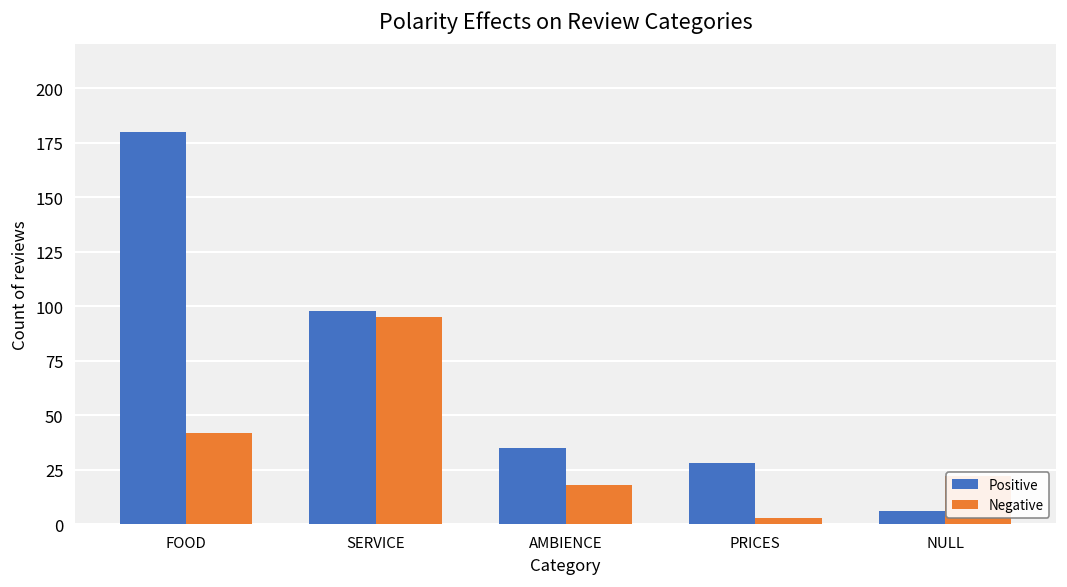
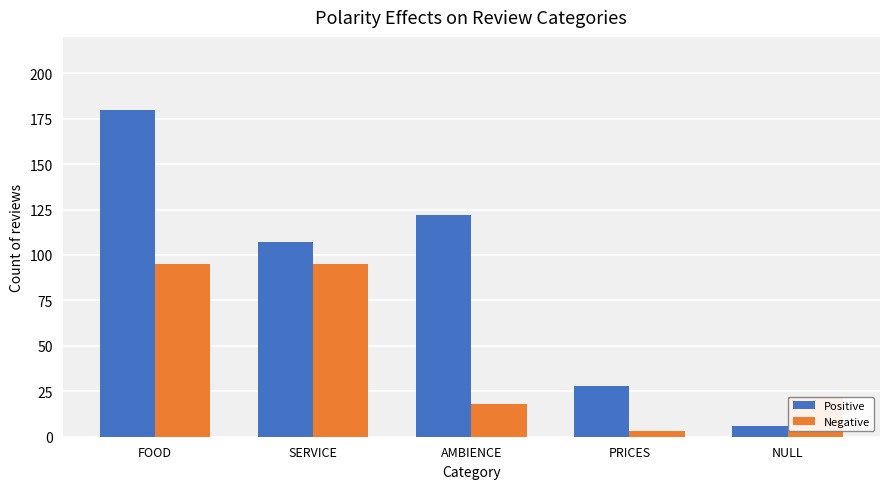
  {
    "Positive": {
      "FOOD": 180,
-     "SERVICE": 98,
-     "AMBIENCE": 35,
+     "SERVICE": 107,
+     "AMBIENCE": 122,
      "PRICES": 28,
      "NULL": 6
    },
    "Negative": {
-     "FOOD": 42,
+     "FOOD": 95,
      "SERVICE": 95,
      "AMBIENCE": 18,
      "PRICES": 3
    }
  }
